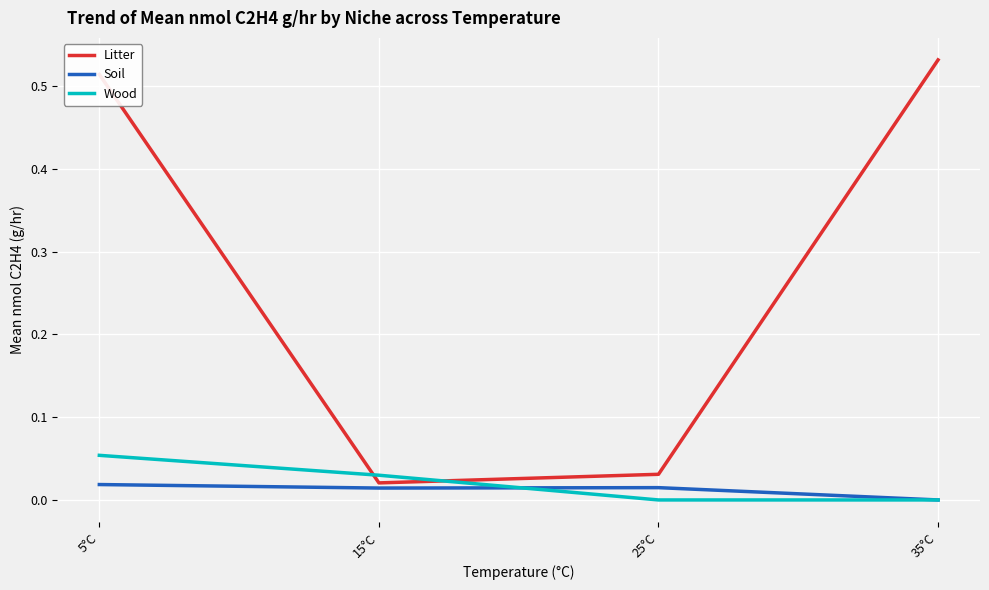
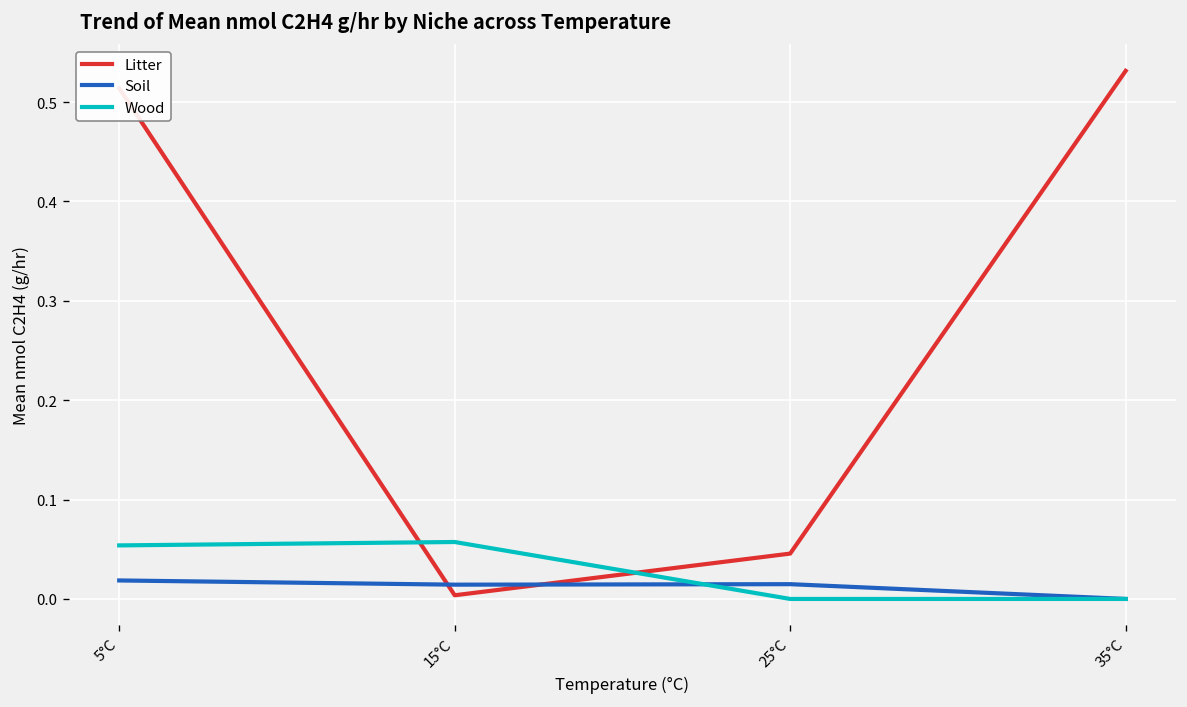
  {
    "Litter": {
-     "15°C": 0.02,
-     "25°C": 0.03,
+     "15°C": 0.00,
+     "25°C": 0.05,
      "35°C": 0.53
    },
    "Soil": {
      "5°C": 0.02,
      "15°C": 0.01,
      "25°C": 0.01
    },
    "Wood": {
      "5°C": 0.05,
-     "15°C": 0.03,
+     "15°C": 0.06,
      "25°C": 0.00
    }
  }
